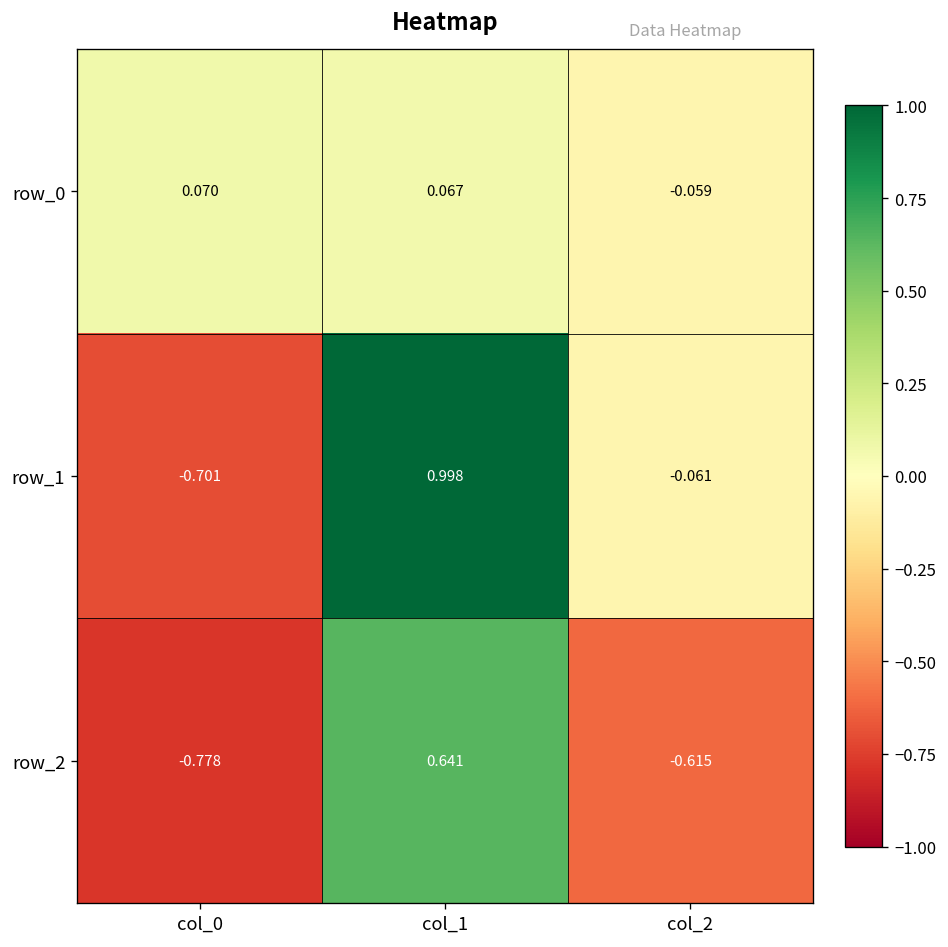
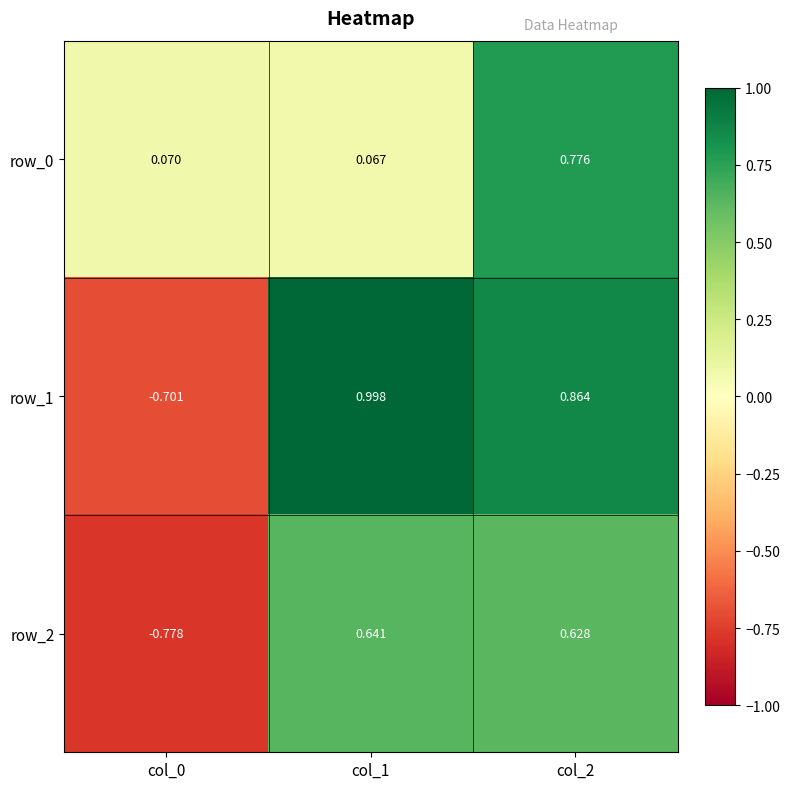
  {
    "row_0": {
      "col_0": 0.070,
      "col_1": 0.067,
-     "col_2": -0.059
+     "col_2": 0.776
    },
    "row_1": {
      "col_0": -0.701,
      "col_1": 0.998,
-     "col_2": -0.061
+     "col_2": 0.864
    },
    "row_2": {
      "col_0": -0.778,
      "col_1": 0.641,
-     "col_2": -0.615
+     "col_2": 0.628
    }
  }
